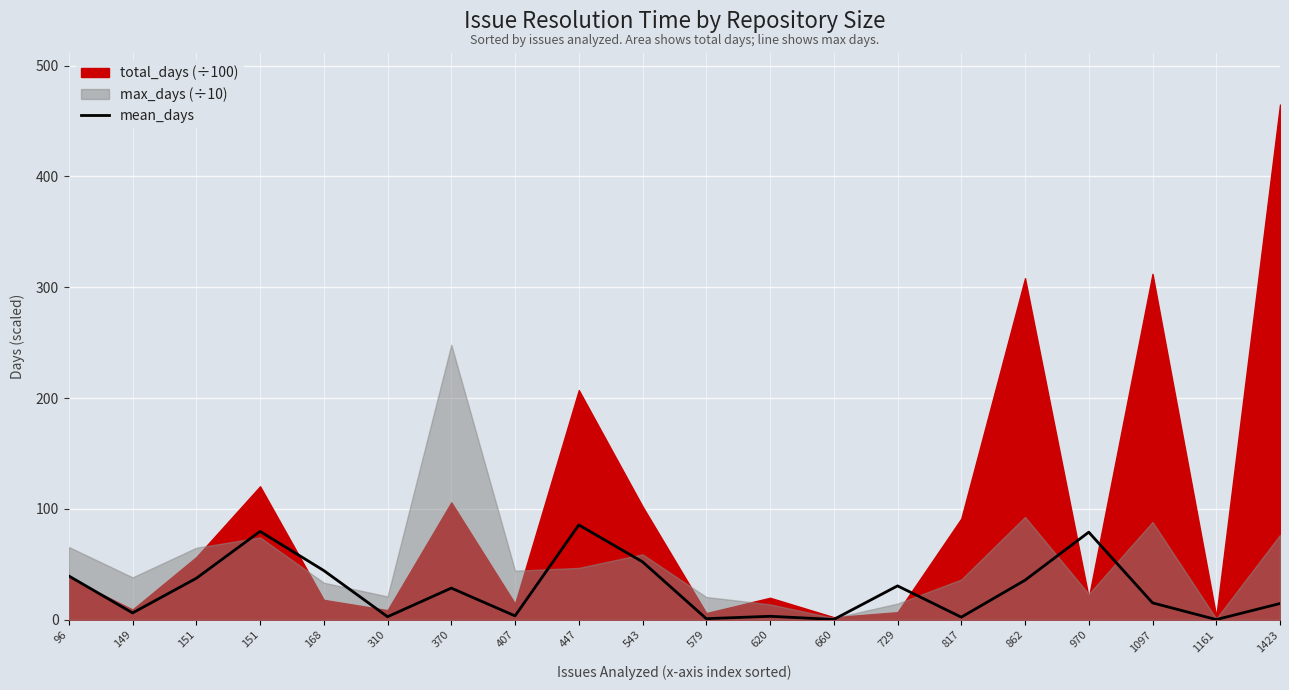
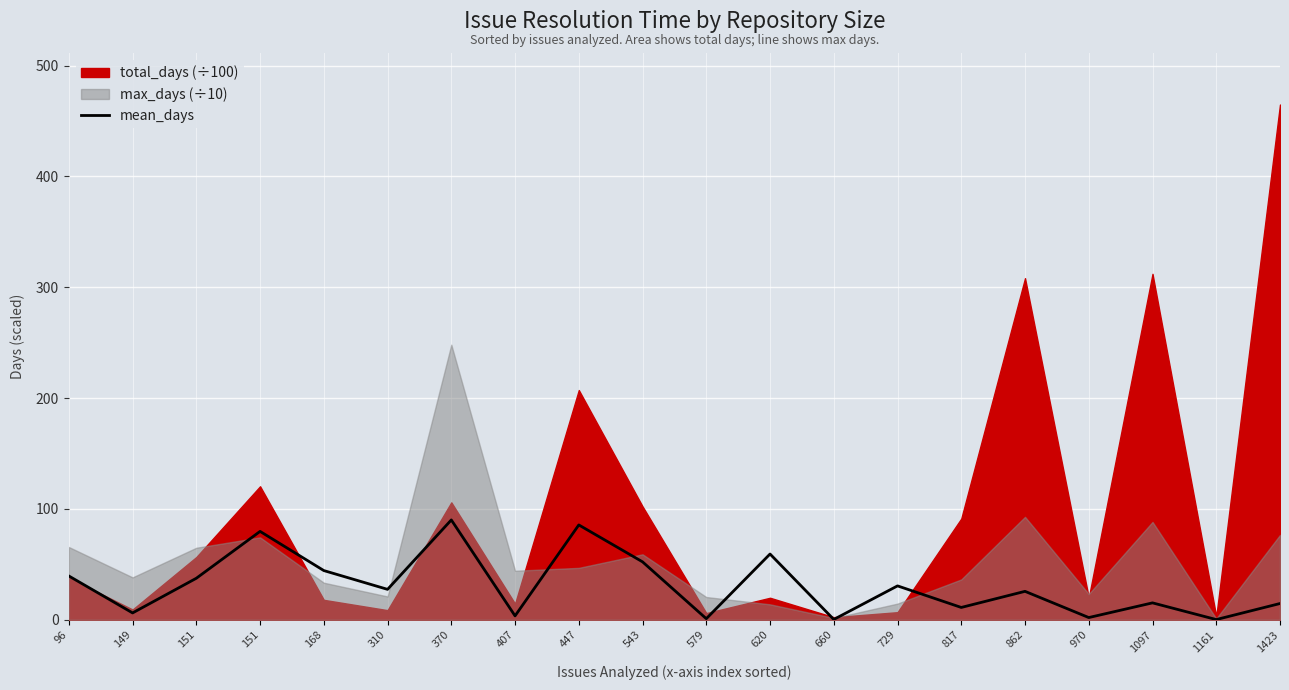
  {
    "mean_days": {
      "149": 6,
      "168": 44,
-     "310": 3,
-     "370": 29,
+     "310": 27,
+     "370": 90,
      "407": 4,
      "447": 86,
      "543": 52,
      "579": 1,
-     "620": 3,
+     "620": 59,
      "729": 31,
-     "817": 2,
-     "862": 36,
-     "970": 79,
+     "817": 11,
+     "862": 26,
+     "970": 2,
      "1097": 15,
      "1423": 15
    },
    "total_days (÷100)": {
      "149": 9,
      "168": 18,
      "310": 9,
      "370": 106,
      "407": 15,
      "447": 207,
      "543": 102,
      "579": 6,
      "620": 20,
      "729": 7,
      "817": 91,
      "862": 308,
      "970": 20,
      "1097": 312,
      "1423": 465
    },
    "max_days (÷10)": {
      "96": 66,
      "149": 38,
      "168": 33,
      "310": 21,
      "370": 248,
      "407": 44,
      "447": 47,
      "543": 59,
      "579": 21,
      "620": 14,
      "729": 15,
      "817": 36,
      "862": 93,
      "970": 23,
      "1097": 88,
      "1423": 77
    }
  }
